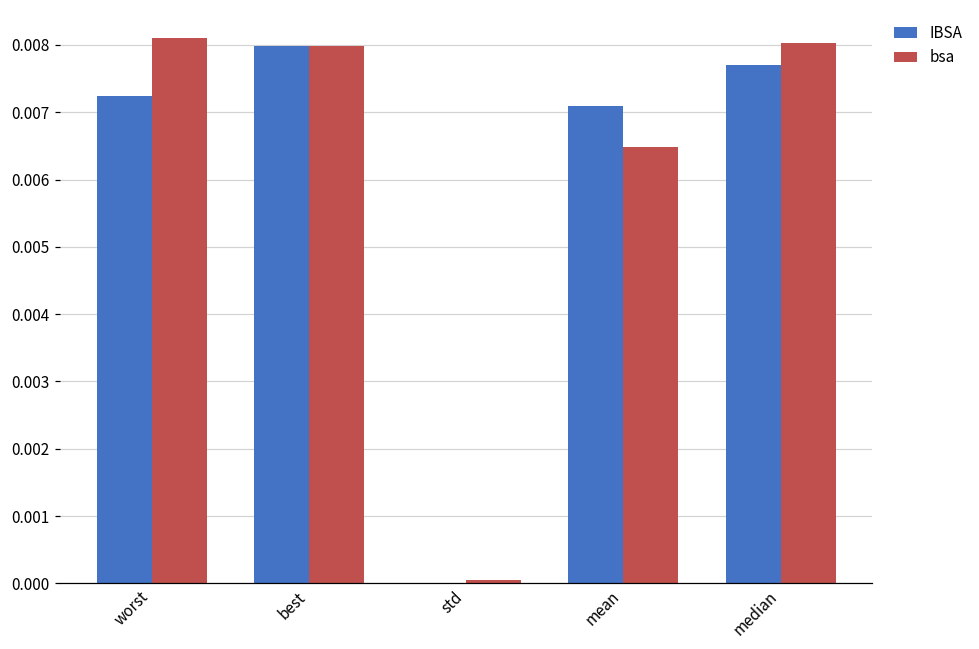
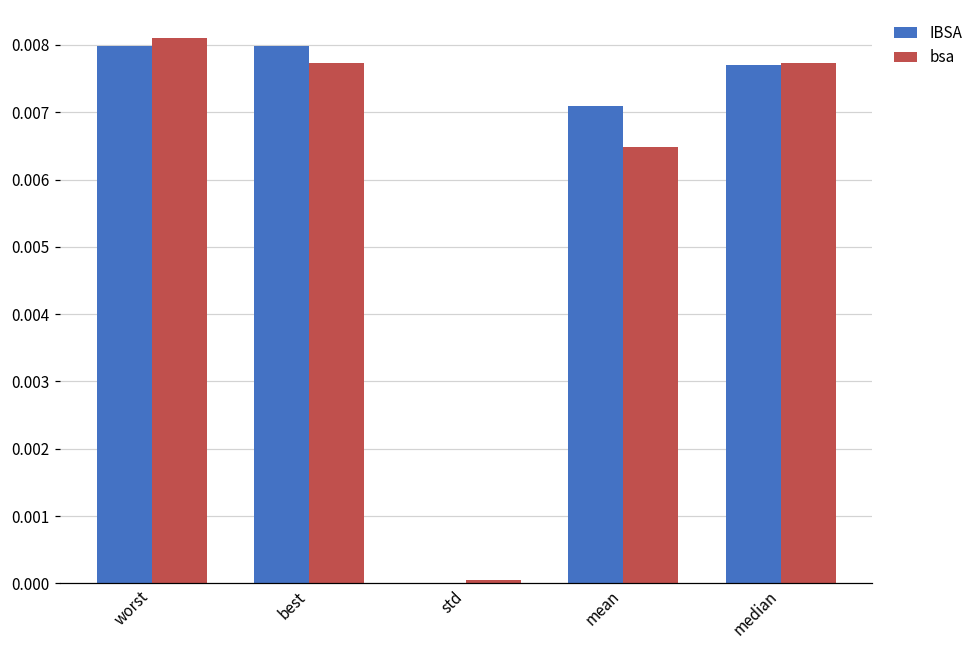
  {
    "IBSA": {
-     "worst": 0.0072,
+     "worst": 0.0080,
      "best": 0.0080,
      "mean": 0.0071,
      "median": 0.0077
    },
    "bsa": {
      "worst": 0.0081,
-     "best": 0.0080,
+     "best": 0.0077,
      "std": 0.0001,
      "mean": 0.0065,
-     "median": 0.0080
+     "median": 0.0077
    }
  }
